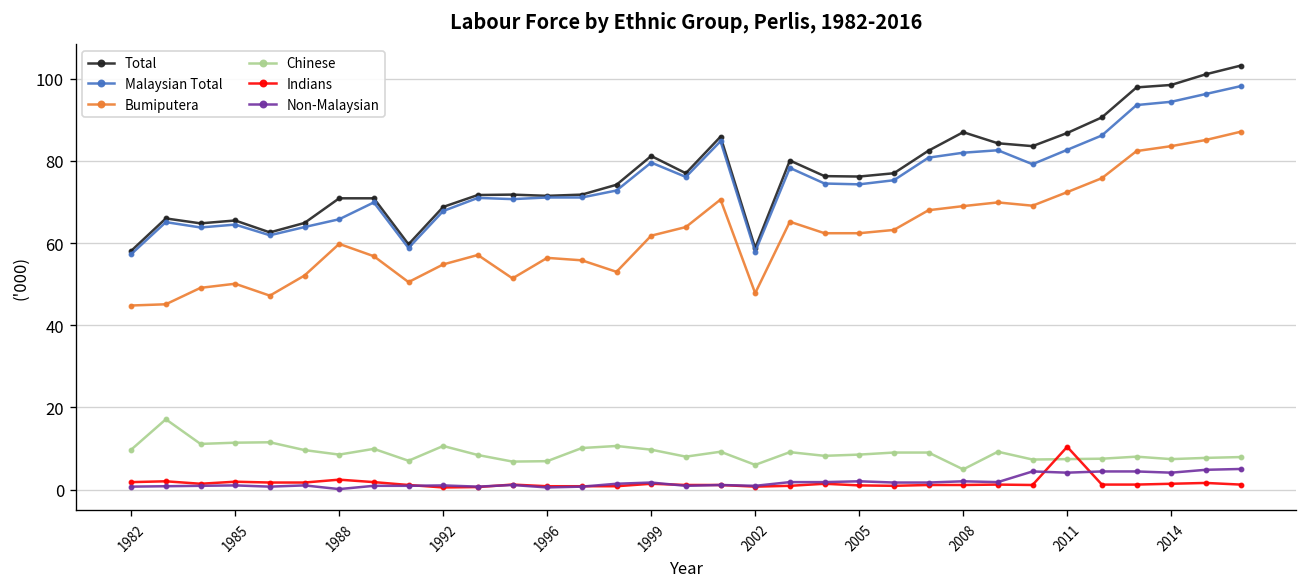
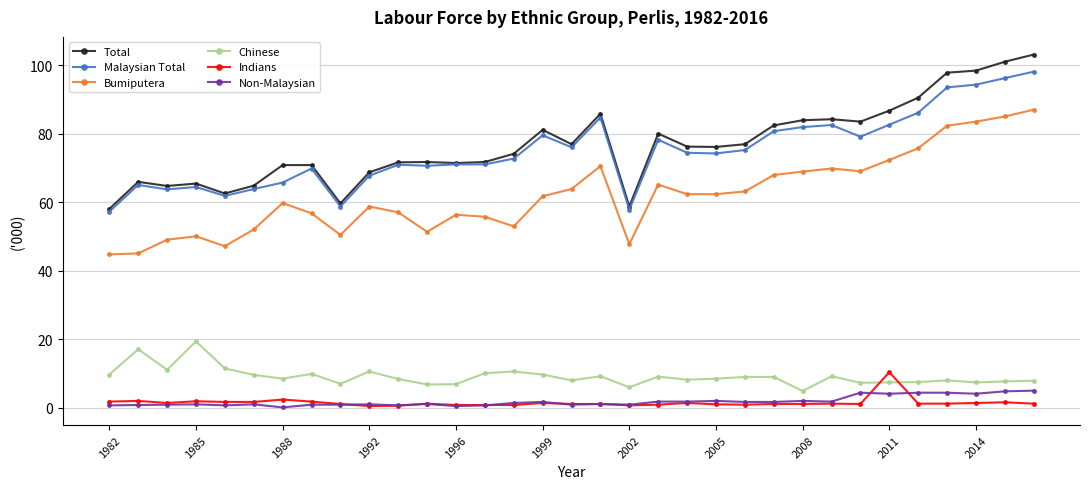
  {
    "Total": {
      "1982": 58,
      "1985": 66,
      "1988": 71,
      "1992": 69,
      "1999": 81,
      "2002": 59,
      "2005": 76,
-     "2008": 87,
+     "2008": 84,
      "2011": 87,
      "2014": 99
    },
    "Malaysian Total": {
      "1982": 57,
      "1985": 65,
      "1988": 66,
      "1992": 68,
      "1999": 80,
      "2002": 58,
      "2005": 74,
      "2008": 82,
      "2011": 83,
      "2014": 94
    },
    "Bumiputera": {
      "1982": 45,
      "1985": 50,
      "1988": 60,
-     "1992": 55,
+     "1992": 59,
      "1996": 56,
      "1999": 62,
      "2002": 48,
      "2005": 62,
      "2008": 69,
      "2011": 72,
      "2014": 84
    },
    "Chinese": {
      "1982": 10,
-     "1985": 11,
+     "1985": 19,
      "1988": 9,
      "1992": 11,
      "1996": 7,
      "1999": 10,
      "2002": 6,
      "2005": 9,
      "2008": 5,
      "2011": 7,
      "2014": 7
    },
    "Indians": {
      "1982": 2,
      "1985": 2,
      "1988": 2,
      "2005": 1,
      "2008": 1,
      "2011": 10,
      "2014": 1
    },
    "Non-Malaysian": {
      "1982": 1,
      "1985": 1,
      "1988": 0,
      "2005": 2,
      "2008": 2,
      "2011": 4,
      "2014": 4
    }
  }
